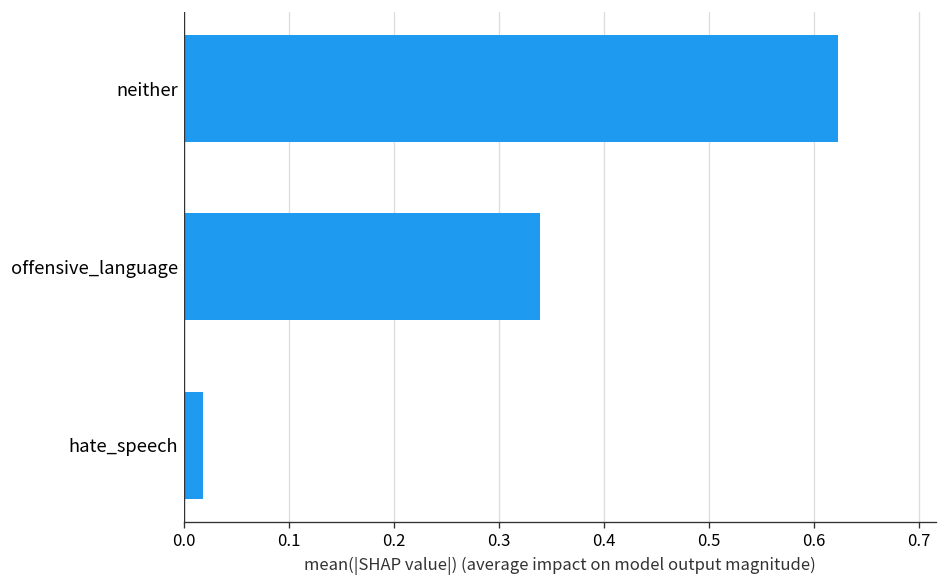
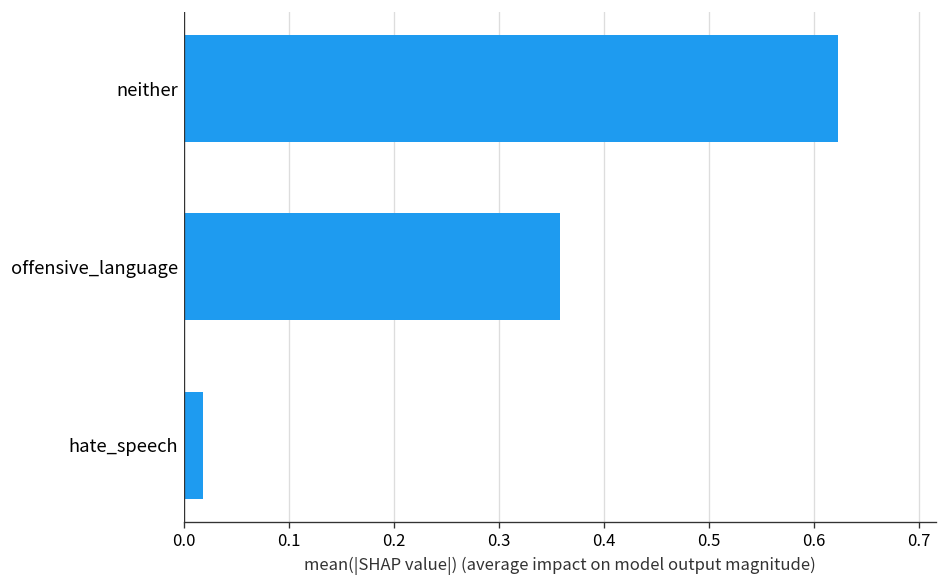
  {
    "neither": 0.62,
-   "offensive_language": 0.34,
+   "offensive_language": 0.36,
    "hate_speech": 0.02
  }
